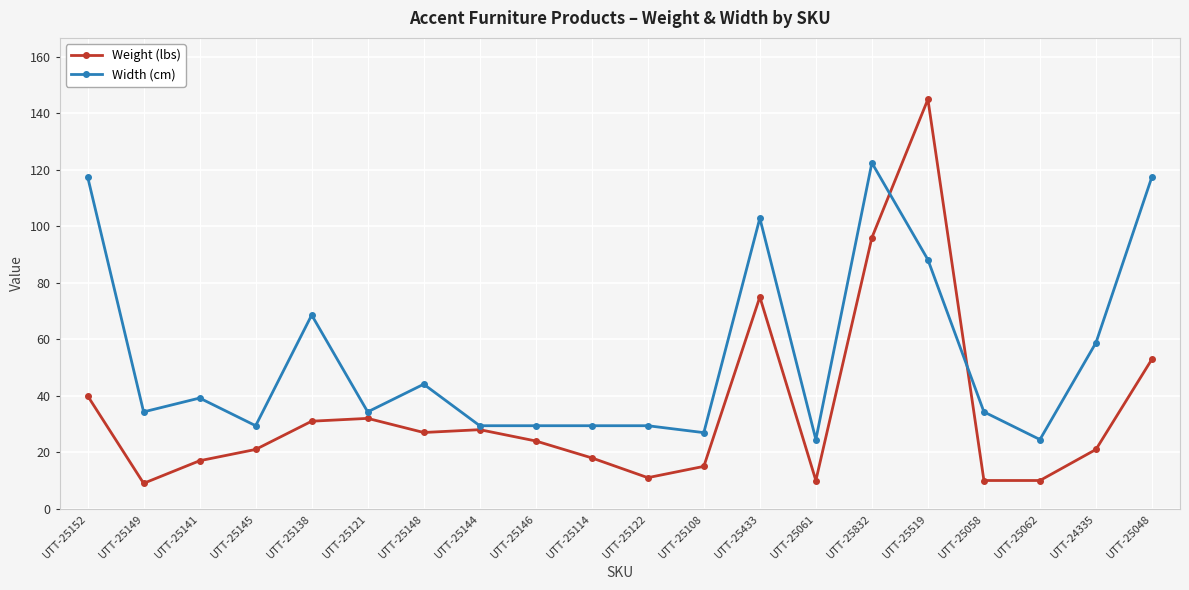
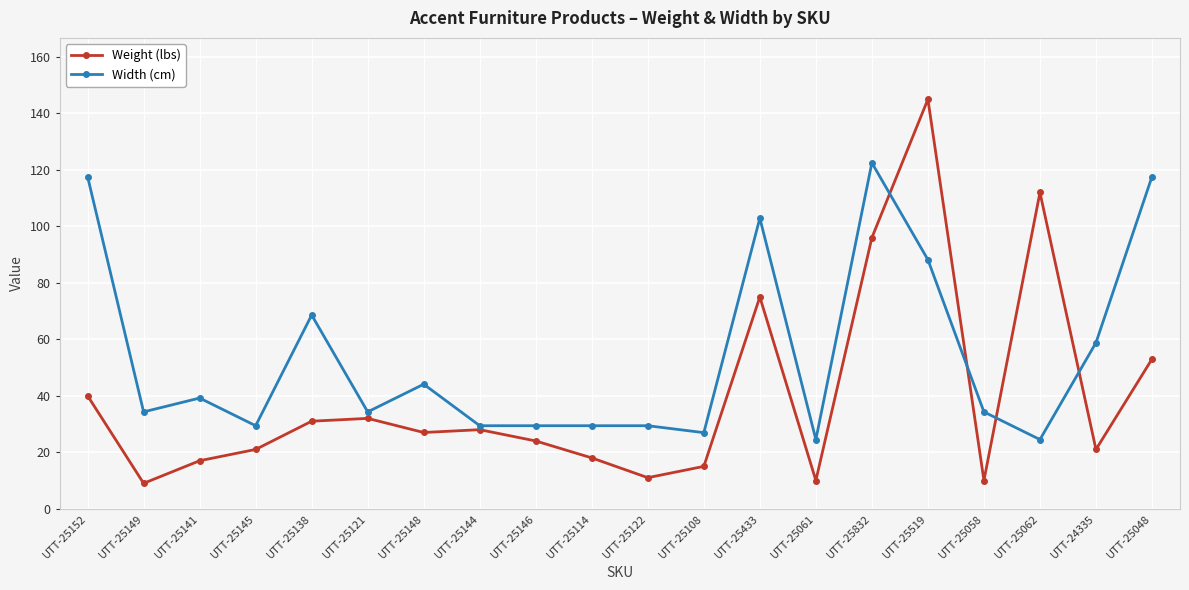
  {
    "Weight (lbs)": {
      "UTT-25152": 40,
      "UTT-25149": 9,
      "UTT-25141": 17,
      "UTT-25145": 21,
      "UTT-25138": 31,
      "UTT-25121": 32,
      "UTT-25148": 27,
      "UTT-25144": 28,
      "UTT-25146": 24,
      "UTT-25114": 18,
      "UTT-25122": 11,
      "UTT-25108": 15,
      "UTT-25433": 75,
      "UTT-25061": 10,
      "UTT-25832": 96,
      "UTT-25519": 145,
      "UTT-25058": 10,
-     "UTT-25062": 10,
+     "UTT-25062": 112,
      "UTT-24335": 21,
      "UTT-25048": 53
    },
    "Width (cm)": {
      "UTT-25152": 118,
      "UTT-25149": 34,
      "UTT-25141": 39,
      "UTT-25145": 29,
      "UTT-25138": 69,
      "UTT-25121": 34,
      "UTT-25148": 44,
      "UTT-25144": 29,
      "UTT-25146": 29,
      "UTT-25114": 29,
      "UTT-25122": 29,
      "UTT-25108": 27,
      "UTT-25433": 103,
      "UTT-25061": 25,
      "UTT-25832": 123,
      "UTT-25519": 88,
      "UTT-25058": 34,
      "UTT-25062": 25,
      "UTT-24335": 59,
      "UTT-25048": 118
    }
  }
